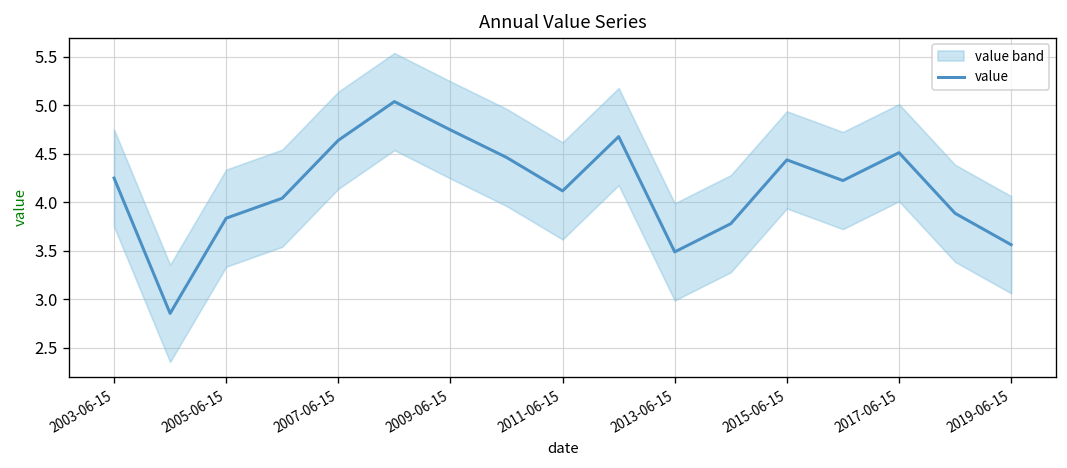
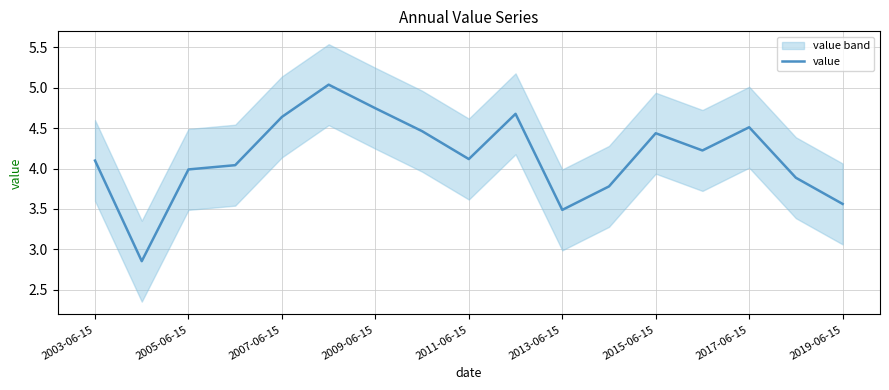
  {
    "value": {
-     "2003-06-15": 4.2,
-     "2005-06-15": 3.8,
+     "2003-06-15": 4.1,
+     "2005-06-15": 4.0,
      "2007-06-15": 4.6,
      "2009-06-15": 4.7,
      "2011-06-15": 4.1,
      "2013-06-15": 3.5,
      "2015-06-15": 4.4,
      "2017-06-15": 4.5,
      "2019-06-15": 3.6
    }
  }
